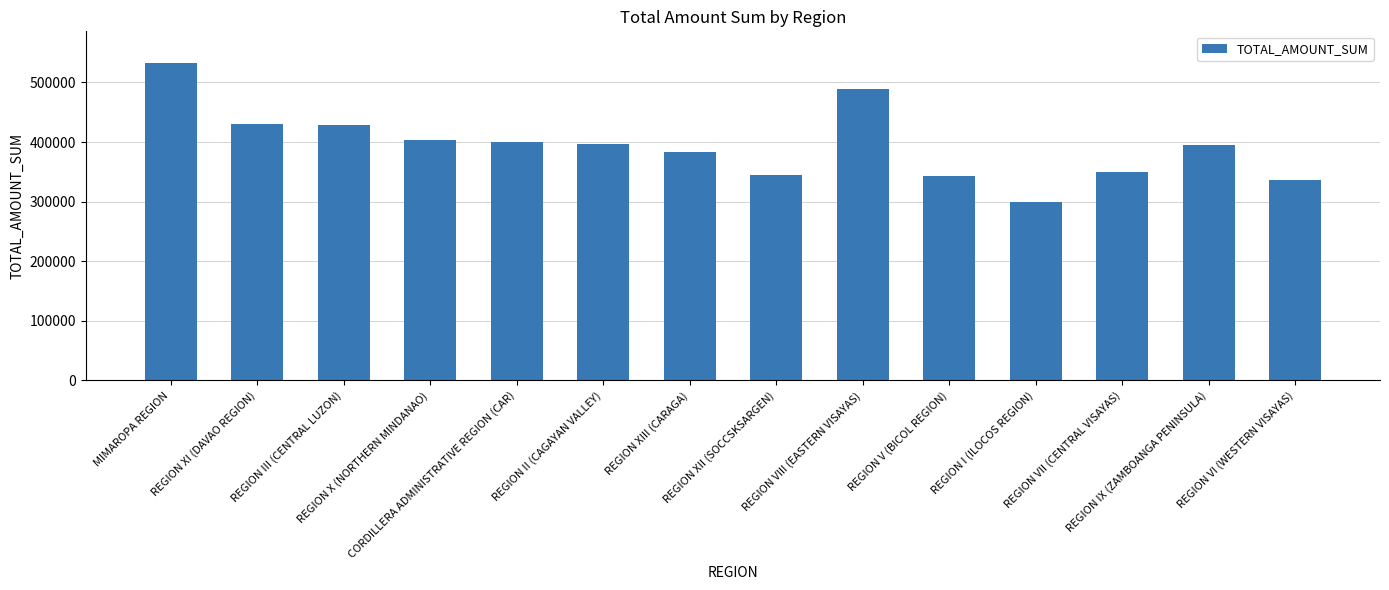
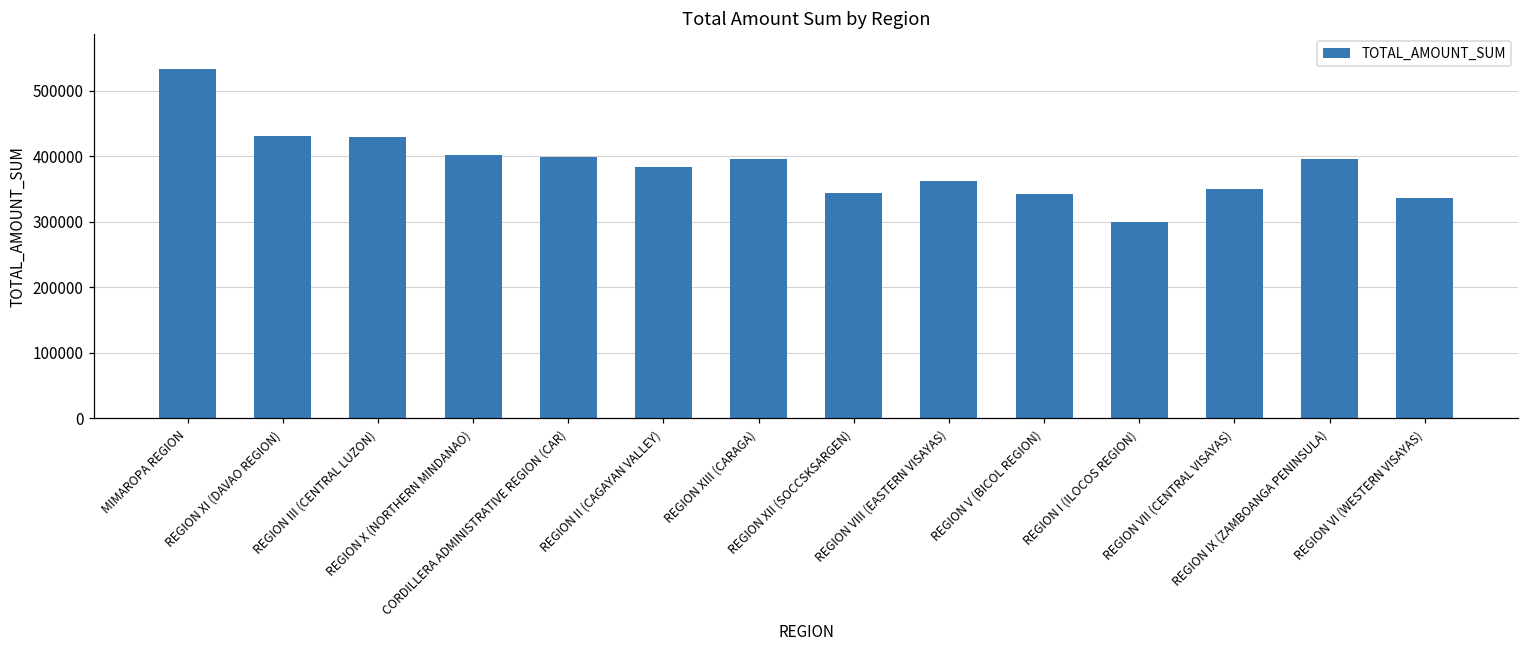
  {
    "MIMAROPA REGION": 530000,
    "REGION XI (DAVAO REGION)": 430000,
    "REGION III (CENTRAL LUZON)": 430000,
    "REGION X (NORTHERN MINDANAO)": 400000,
    "CORDILLERA ADMINISTRATIVE REGION (CAR)": 400000,
-   "REGION II (CAGAYAN VALLEY)": 400000,
-   "REGION XIII (CARAGA)": 380000,
+   "REGION II (CAGAYAN VALLEY)": 380000,
+   "REGION XIII (CARAGA)": 400000,
    "REGION XII (SOCCSKSARGEN)": 340000,
-   "REGION VIII (EASTERN VISAYAS)": 490000,
+   "REGION VIII (EASTERN VISAYAS)": 360000,
    "REGION V (BICOL REGION)": 340000,
    "REGION I (ILOCOS REGION)": 300000,
    "REGION VII (CENTRAL VISAYAS)": 350000,
    "REGION IX (ZAMBOANGA PENINSULA)": 400000,
    "REGION VI (WESTERN VISAYAS)": 340000
  }
